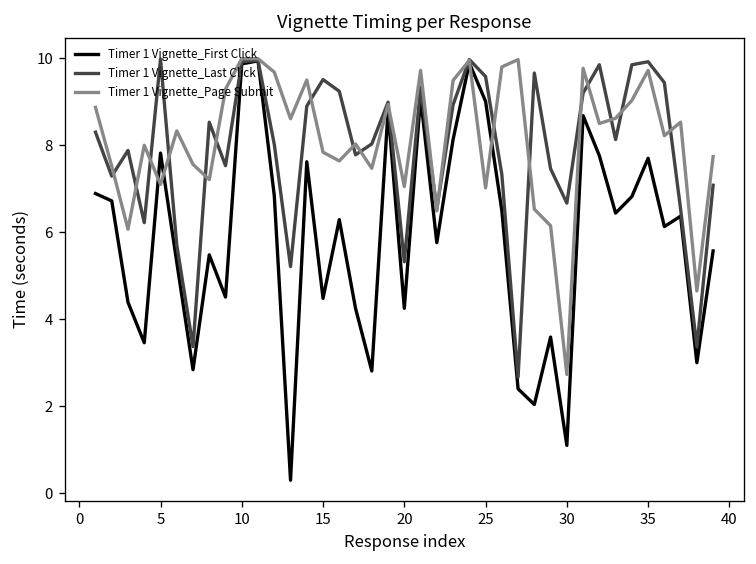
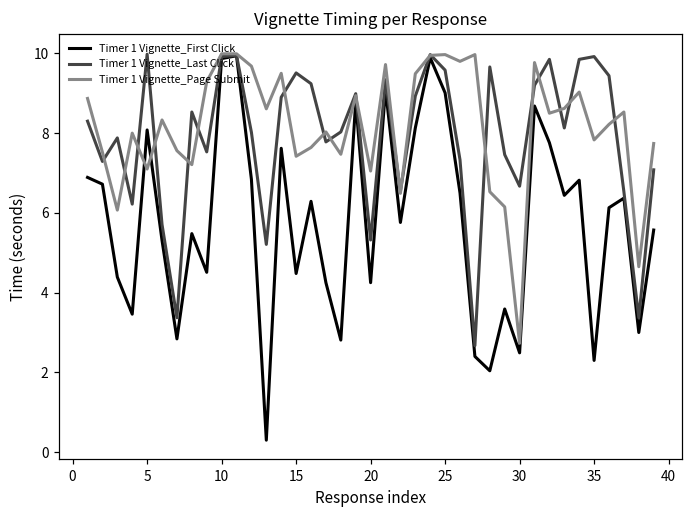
  {
    "Timer 1 Vignette_First Click": {
-     "5": 7.8,
+     "5": 8.1,
      "15": 4.5,
      "20": 4.3,
      "25": 9.0,
-     "30": 1.1,
-     "35": 7.7
+     "30": 2.5,
+     "35": 2.3
    },
    "Timer 1 Vignette_Last Click": {
      "5": 10.0,
      "15": 9.5,
      "20": 5.3,
      "25": 9.6,
      "30": 6.7,
      "35": 9.9
    },
    "Timer 1 Vignette_Page Submit": {
      "5": 7.1,
-     "15": 7.8,
+     "15": 7.4,
      "20": 7.1,
-     "25": 7.0,
+     "25": 10.0,
      "30": 2.7,
-     "35": 9.7
+     "35": 7.8
    }
  }
